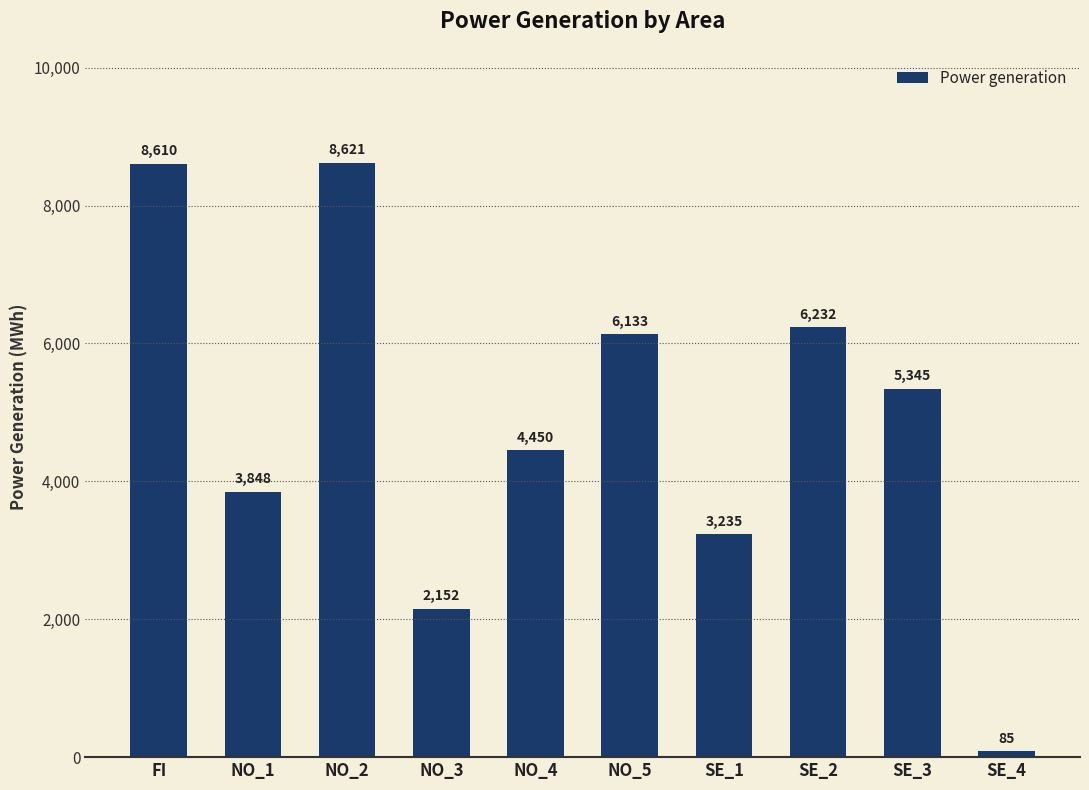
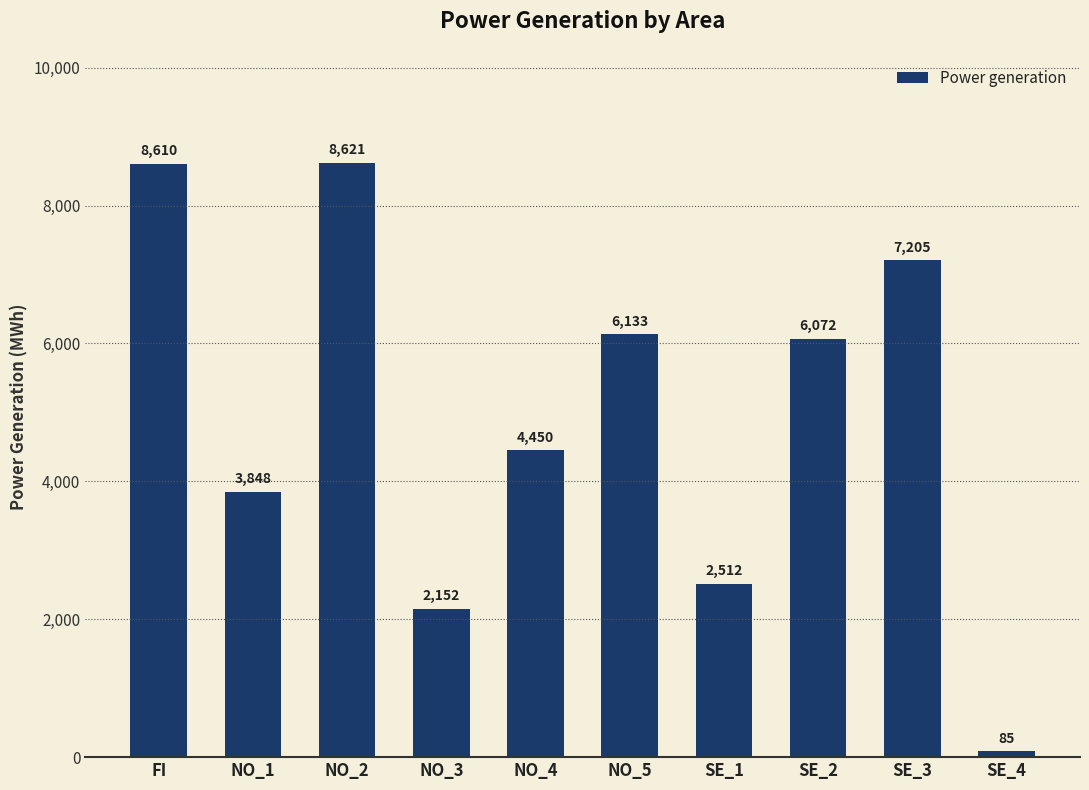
  {
    "FI": "8,610",
    "NO_1": "3,848",
    "NO_2": "8,621",
    "NO_3": "2,152",
    "NO_4": "4,450",
    "NO_5": "6,133",
-   "SE_1": "3,235",
-   "SE_2": "6,232",
-   "SE_3": "5,345",
+   "SE_1": "2,512",
+   "SE_2": "6,072",
+   "SE_3": "7,205",
    "SE_4": "85"
  }
